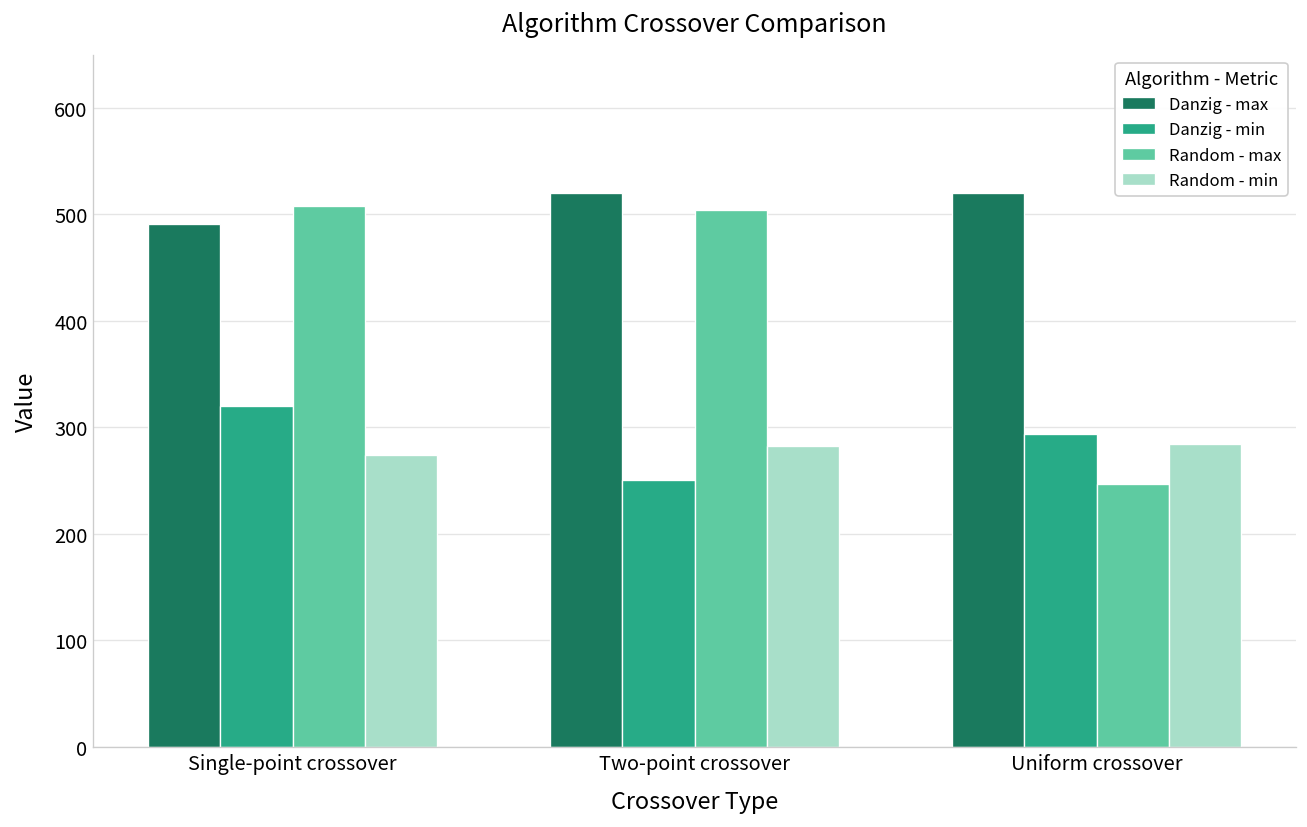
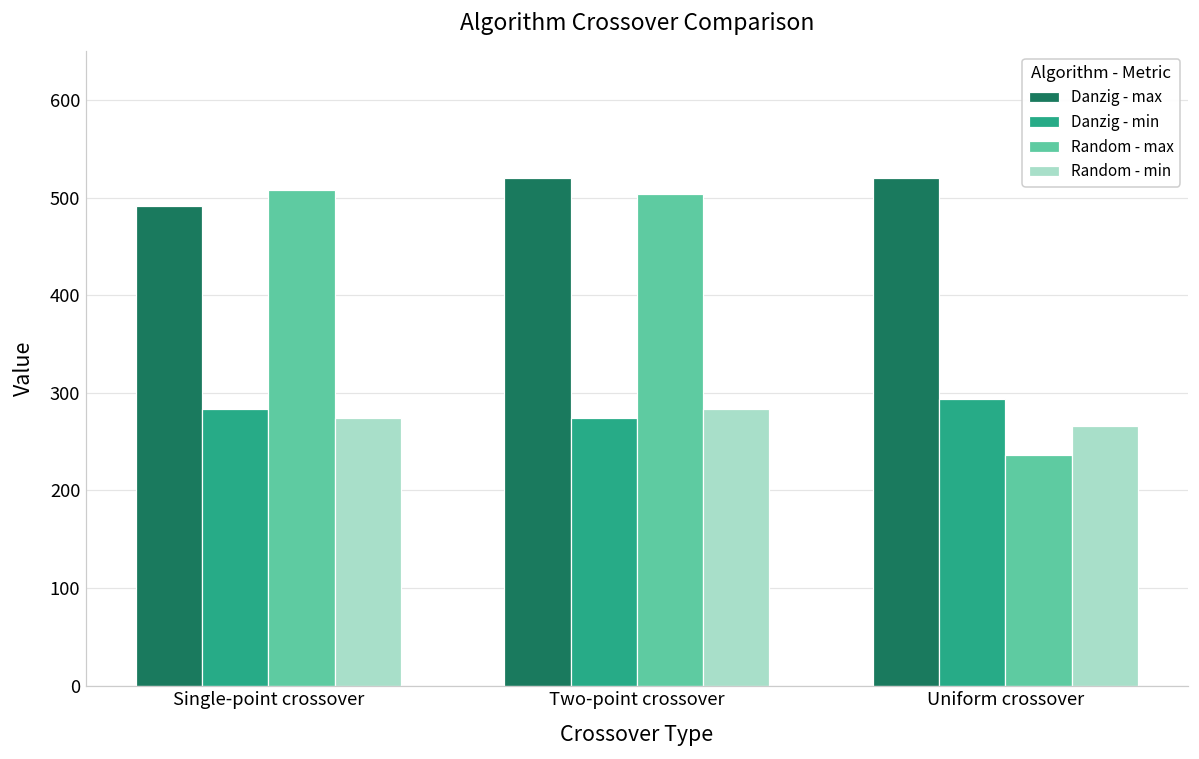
  {
    "Danzig - max": {
      "Single-point crossover": 490,
      "Two-point crossover": 520,
      "Uniform crossover": 520
    },
    "Danzig - min": {
-     "Single-point crossover": 320,
-     "Two-point crossover": 250,
+     "Single-point crossover": 280,
+     "Two-point crossover": 270,
      "Uniform crossover": 290
    },
    "Random - max": {
      "Single-point crossover": 510,
      "Two-point crossover": 500,
-     "Uniform crossover": 250
+     "Uniform crossover": 240
    },
    "Random - min": {
      "Single-point crossover": 270,
      "Two-point crossover": 280,
-     "Uniform crossover": 280
+     "Uniform crossover": 270
    }
  }
